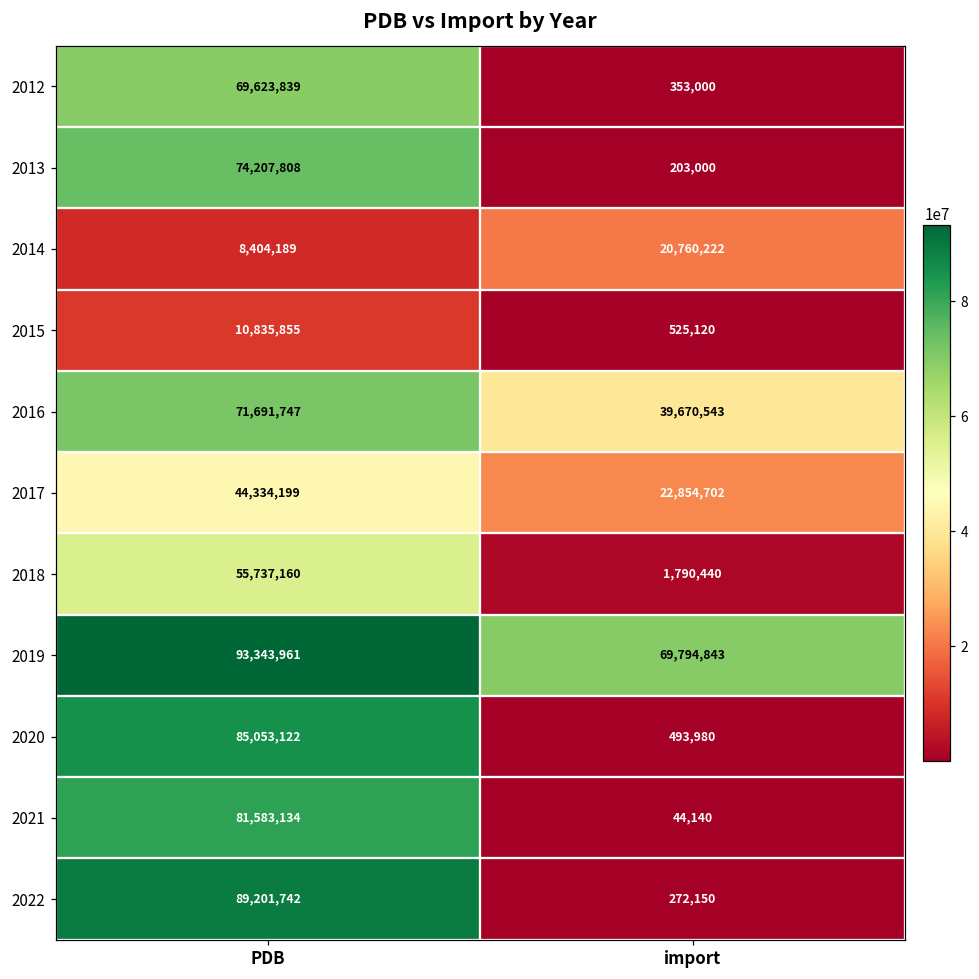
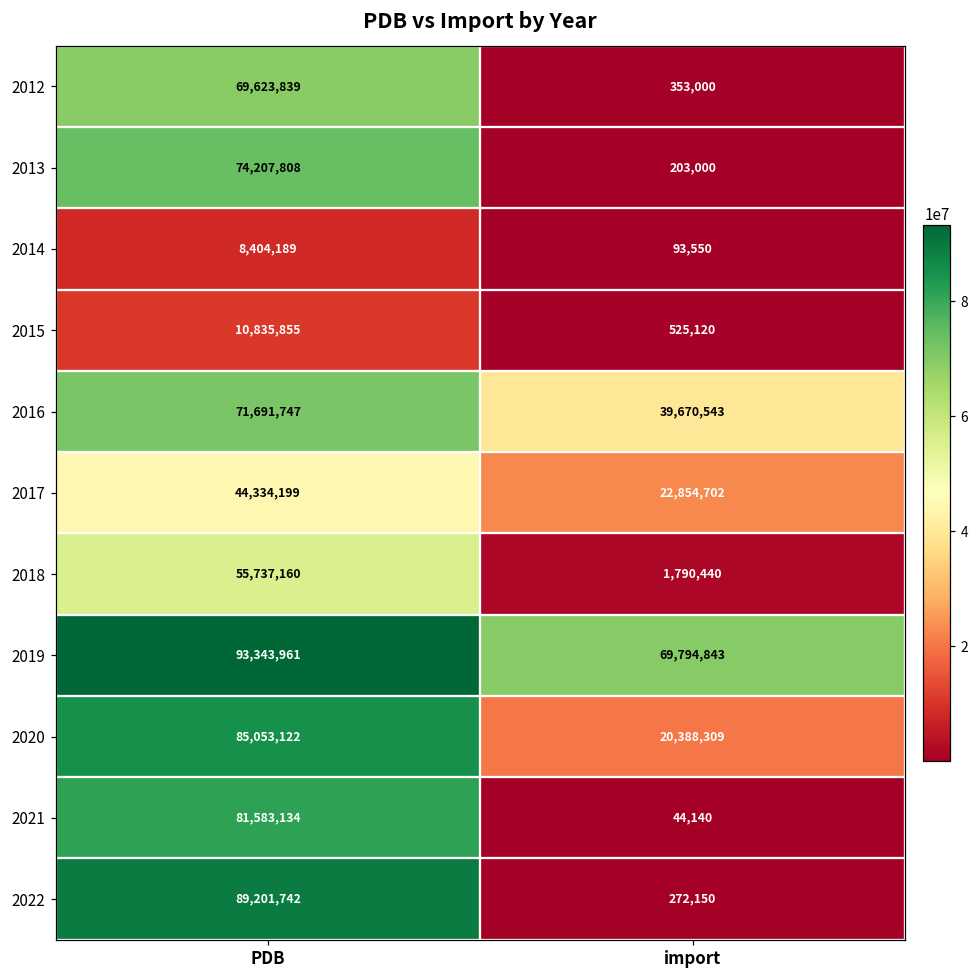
  {
    "2012": {
      "PDB": "69,623,839",
      "import": "353,000"
    },
    "2013": {
      "PDB": "74,207,808",
      "import": "203,000"
    },
    "2014": {
      "PDB": "8,404,189",
-     "import": "20,760,222"
+     "import": "93,550"
    },
    "2015": {
      "PDB": "10,835,855",
      "import": "525,120"
    },
    "2016": {
      "PDB": "71,691,747",
      "import": "39,670,543"
    },
    "2017": {
      "PDB": "44,334,199",
      "import": "22,854,702"
    },
    "2018": {
      "PDB": "55,737,160",
      "import": "1,790,440"
    },
    "2019": {
      "PDB": "93,343,961",
      "import": "69,794,843"
    },
    "2020": {
      "PDB": "85,053,122",
-     "import": "493,980"
+     "import": "20,388,309"
    },
    "2021": {
      "PDB": "81,583,134",
      "import": "44,140"
    },
    "2022": {
      "PDB": "89,201,742",
      "import": "272,150"
    }
  }
